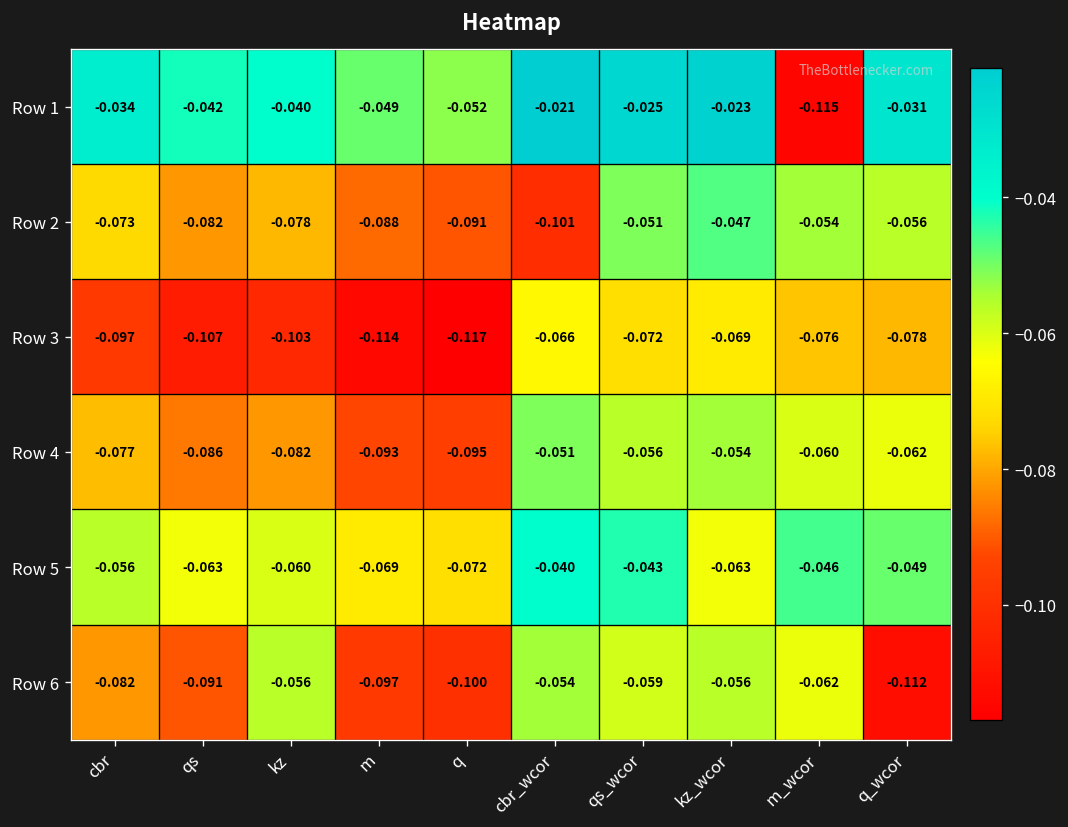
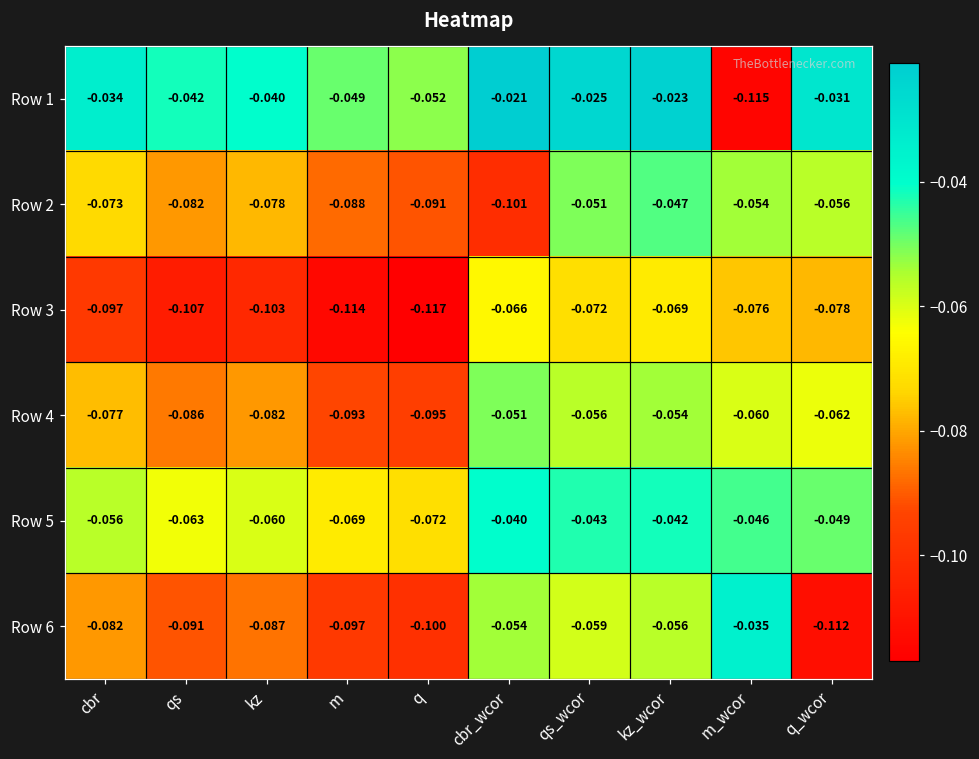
  {
    "Row 1": {
      "cbr": -0.034,
      "qs": -0.042,
      "kz": -0.040,
      "m": -0.049,
      "q": -0.052,
      "cbr_wcor": -0.021,
      "qs_wcor": -0.025,
      "kz_wcor": -0.023,
      "m_wcor": -0.115
    },
    "Row 2": {
      "cbr": -0.073,
      "qs": -0.082,
      "kz": -0.078,
      "m": -0.088,
      "q": -0.091,
      "cbr_wcor": -0.101,
      "qs_wcor": -0.051,
      "kz_wcor": -0.047,
      "m_wcor": -0.054,
      "q_wcor": -0.056
    },
    "Row 3": {
      "cbr": -0.097,
      "qs": -0.107,
      "kz": -0.103,
      "m": -0.114,
      "q": -0.117,
      "cbr_wcor": -0.066,
      "qs_wcor": -0.072,
      "kz_wcor": -0.069,
      "m_wcor": -0.076,
      "q_wcor": -0.078
    },
    "Row 4": {
      "cbr": -0.077,
      "qs": -0.086,
      "kz": -0.082,
      "m": -0.093,
      "q": -0.095,
      "cbr_wcor": -0.051,
      "qs_wcor": -0.056,
      "kz_wcor": -0.054,
      "m_wcor": -0.060,
      "q_wcor": -0.062
    },
    "Row 5": {
      "cbr": -0.056,
      "qs": -0.063,
      "kz": -0.060,
      "m": -0.069,
      "q": -0.072,
      "cbr_wcor": -0.040,
      "qs_wcor": -0.043,
-     "kz_wcor": -0.063,
+     "kz_wcor": -0.042,
      "m_wcor": -0.046,
      "q_wcor": -0.049
    },
    "Row 6": {
      "cbr": -0.082,
      "qs": -0.091,
-     "kz": -0.056,
+     "kz": -0.087,
      "m": -0.097,
      "q": -0.100,
      "cbr_wcor": -0.054,
      "qs_wcor": -0.059,
      "kz_wcor": -0.056,
-     "m_wcor": -0.062,
+     "m_wcor": -0.035,
      "q_wcor": -0.112
    }
  }
